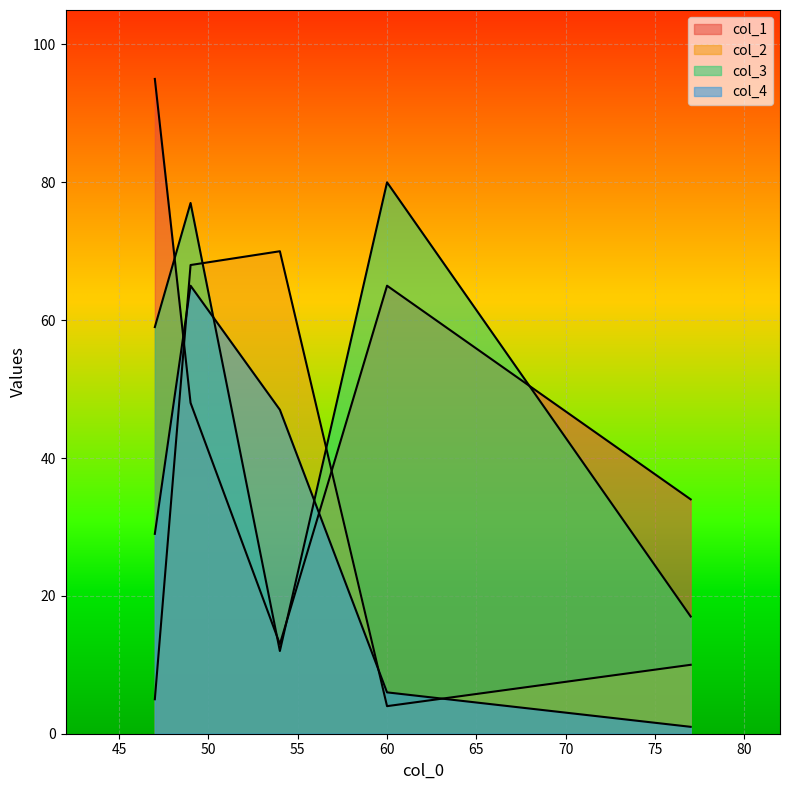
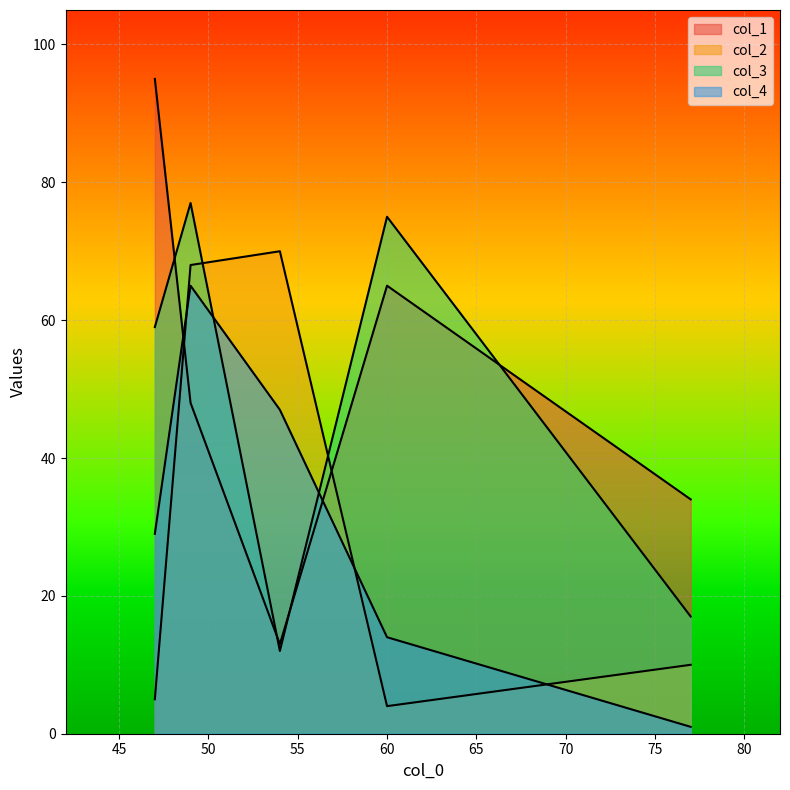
  {
    "col_1": {
      "60": 65
    },
    "col_2": {
      "60": 4
    },
    "col_3": {
-     "60": 80
+     "60": 75
    },
    "col_4": {
-     "60": 6
+     "60": 14
    }
  }
